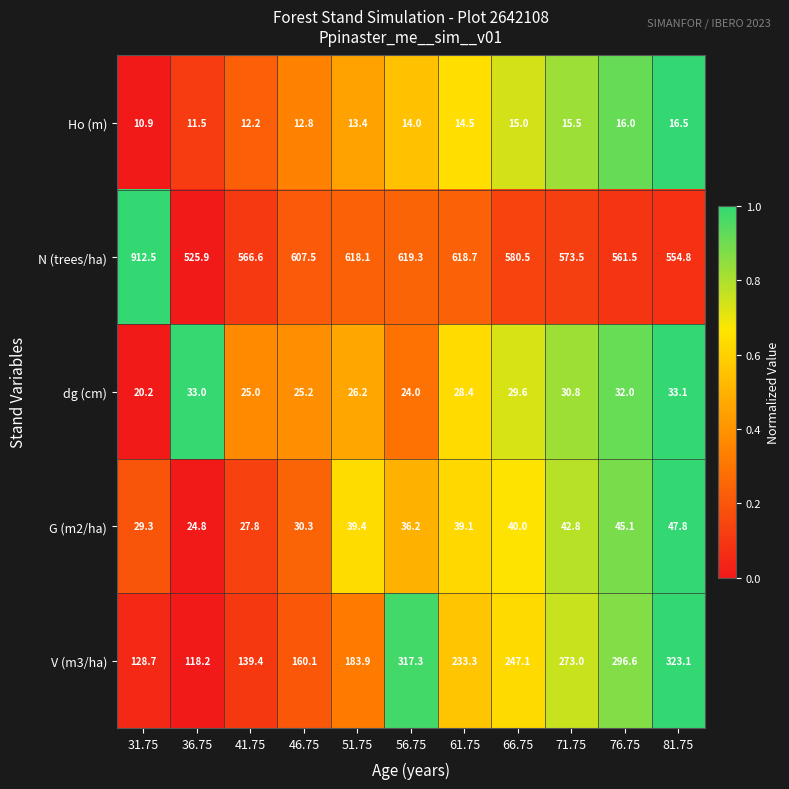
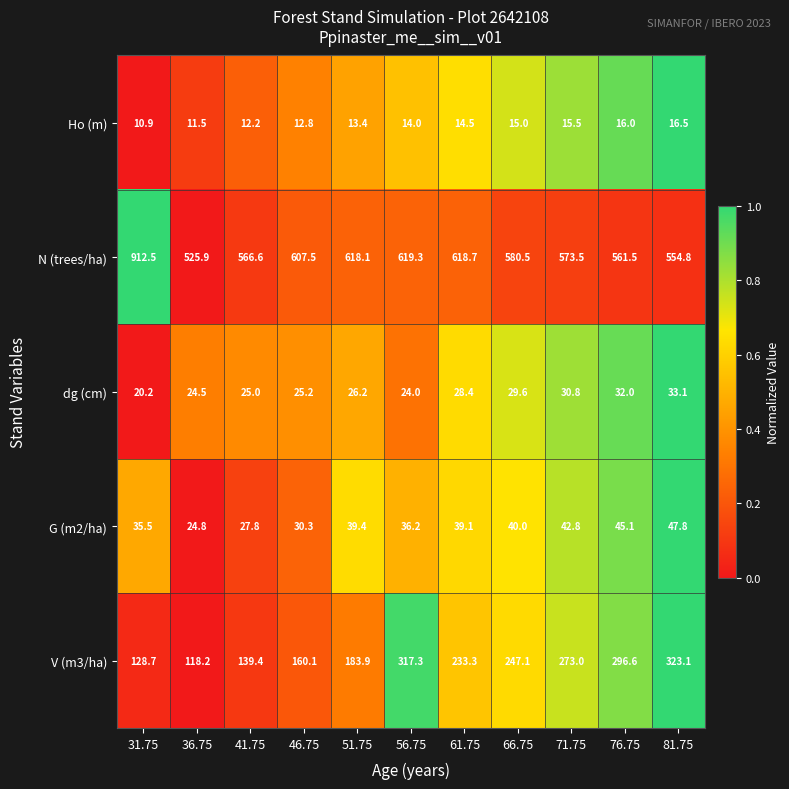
  {
    "Ho (m)": {
      "31.75": 10.9,
      "36.75": 11.5,
      "41.75": 12.2,
      "46.75": 12.8,
      "51.75": 13.4,
      "56.75": 14.0,
      "61.75": 14.5,
      "66.75": 15.0,
      "71.75": 15.5,
      "76.75": 16.0,
      "81.75": 16.5
    },
    "N (trees/ha)": {
      "31.75": 912.5,
      "36.75": 525.9,
      "41.75": 566.6,
      "46.75": 607.5,
      "51.75": 618.1,
      "56.75": 619.3,
      "61.75": 618.7,
      "66.75": 580.5,
      "71.75": 573.5,
      "76.75": 561.5,
      "81.75": 554.8
    },
    "dg (cm)": {
      "31.75": 20.2,
-     "36.75": 33.0,
+     "36.75": 24.5,
      "41.75": 25.0,
      "46.75": 25.2,
      "51.75": 26.2,
      "56.75": 24.0,
      "61.75": 28.4,
      "66.75": 29.6,
      "71.75": 30.8,
      "76.75": 32.0,
      "81.75": 33.1
    },
    "G (m2/ha)": {
-     "31.75": 29.3,
+     "31.75": 35.5,
      "36.75": 24.8,
      "41.75": 27.8,
      "46.75": 30.3,
      "51.75": 39.4,
      "56.75": 36.2,
      "61.75": 39.1,
      "66.75": 40.0,
      "71.75": 42.8,
      "76.75": 45.1,
      "81.75": 47.8
    },
    "V (m3/ha)": {
      "31.75": 128.7,
      "36.75": 118.2,
      "41.75": 139.4,
      "46.75": 160.1,
      "51.75": 183.9,
      "56.75": 317.3,
      "61.75": 233.3,
      "66.75": 247.1,
      "71.75": 273.0,
      "76.75": 296.6,
      "81.75": 323.1
    }
  }
